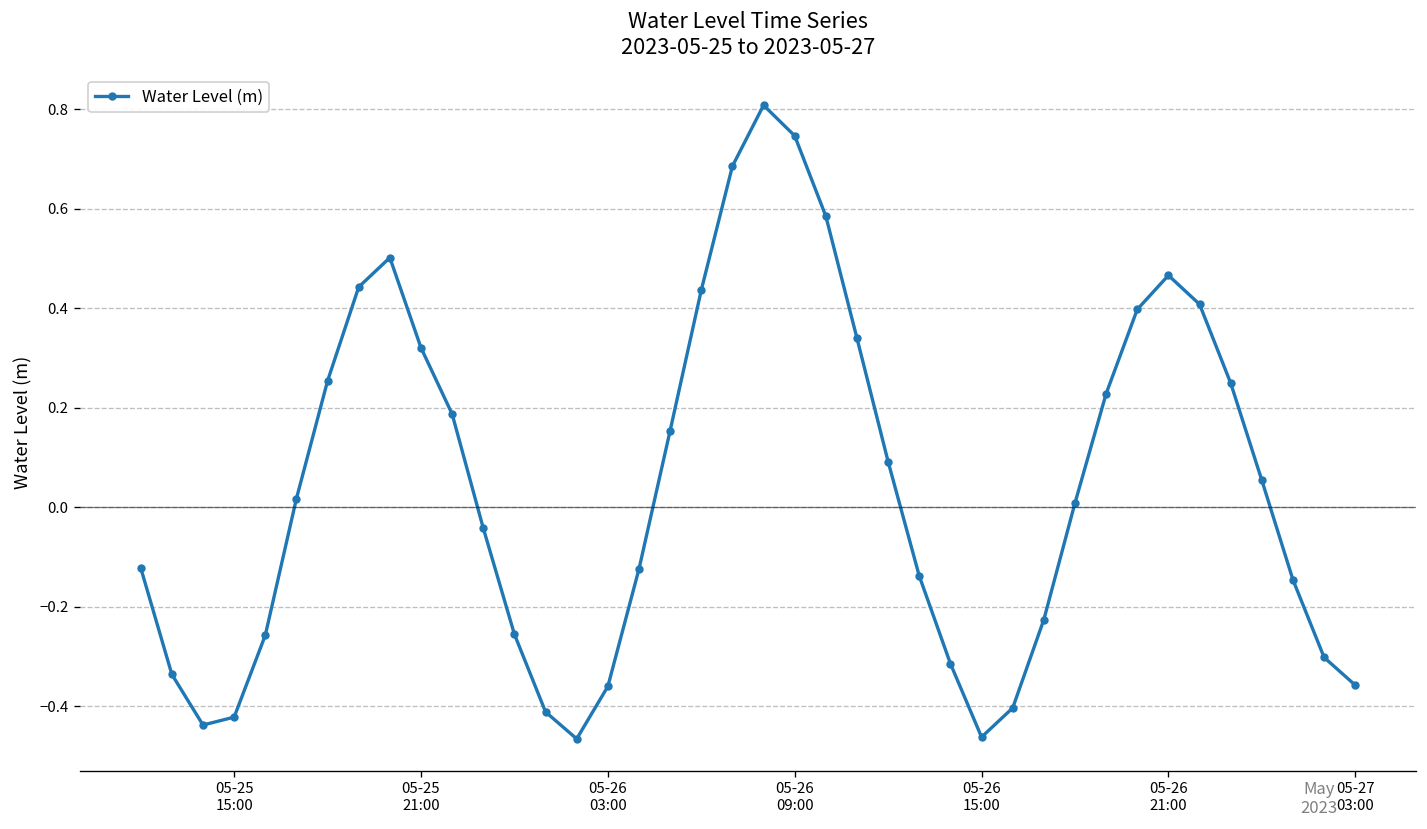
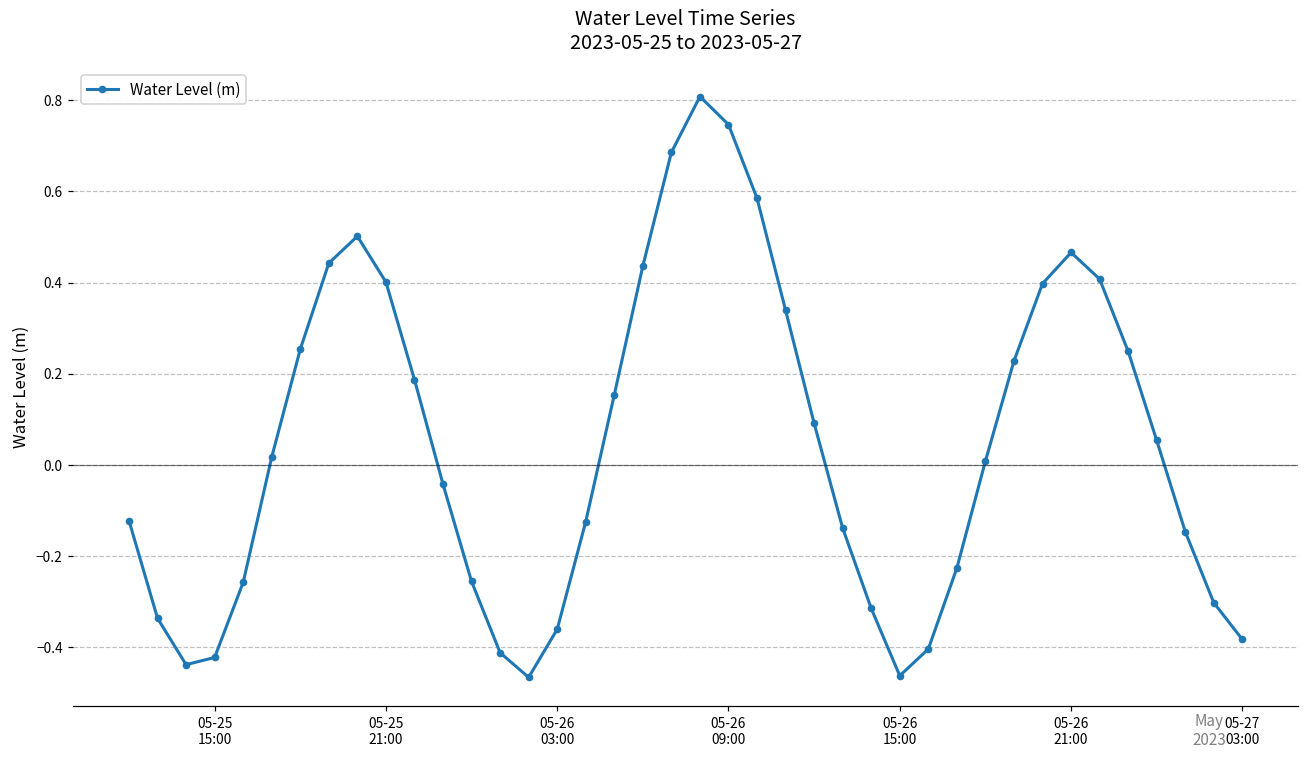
  {
    "05-25 15:00": -0.42,
-   "05-25 21:00": 0.32,
+   "05-25 21:00": 0.40,
    "05-26 03:00": -0.36,
    "05-26 09:00": 0.75,
    "05-26 15:00": -0.46,
    "05-26 21:00": 0.47,
-   "05-27 03:00": -0.36
+   "05-27 03:00": -0.38
  }
